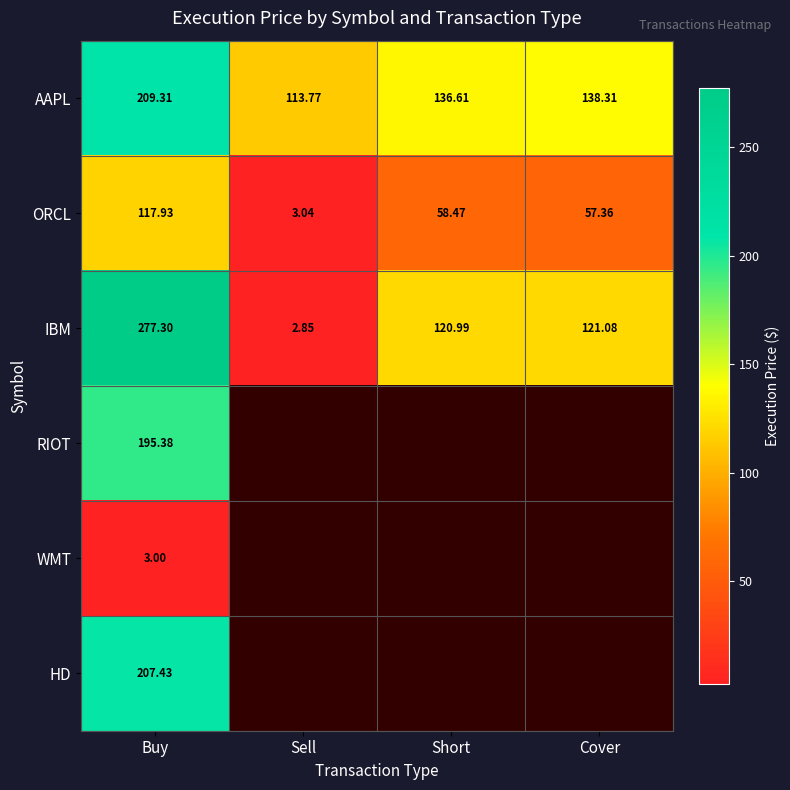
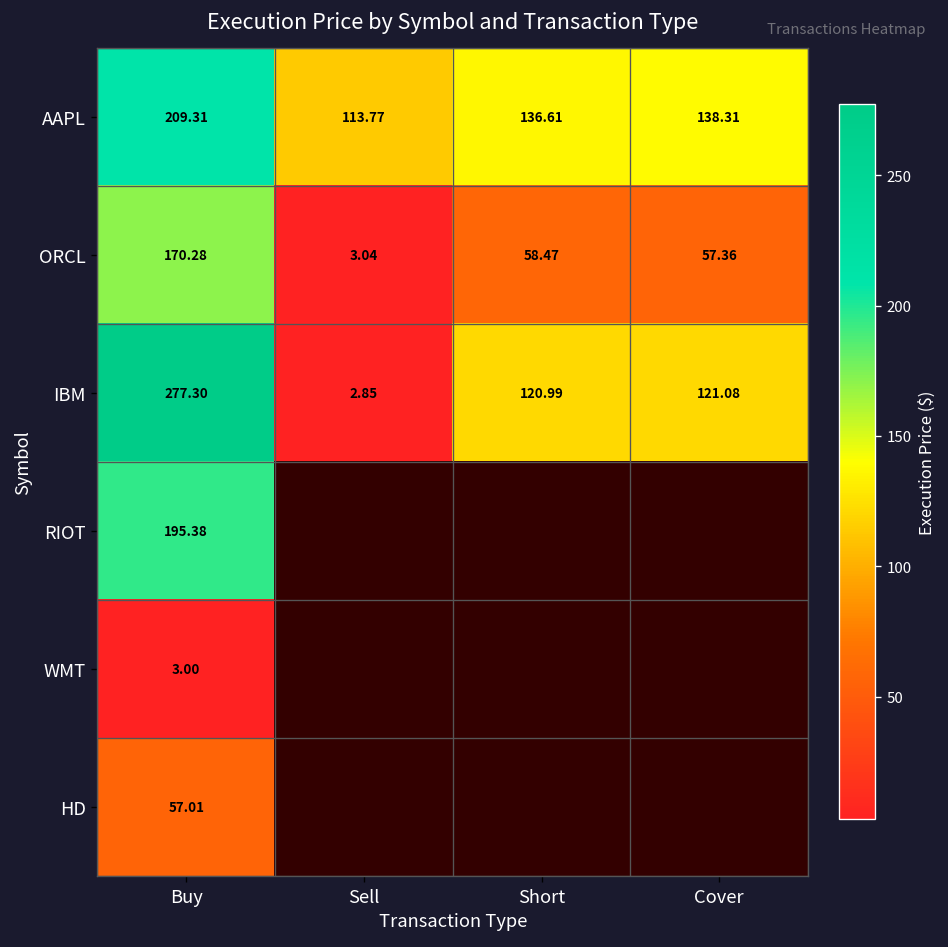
  {
    "AAPL": {
      "Buy": 209.31,
      "Sell": 113.77,
      "Short": 136.61,
      "Cover": 138.31
    },
    "ORCL": {
-     "Buy": 117.93,
+     "Buy": 170.28,
      "Sell": 3.04,
      "Short": 58.47,
      "Cover": 57.36
    },
    "IBM": {
      "Buy": 277.30,
      "Sell": 2.85,
      "Short": 120.99,
      "Cover": 121.08
    },
    "RIOT": {
      "Buy": 195.38
    },
    "WMT": {
      "Buy": 3.00
    },
    "HD": {
-     "Buy": 207.43
+     "Buy": 57.01
    }
  }
